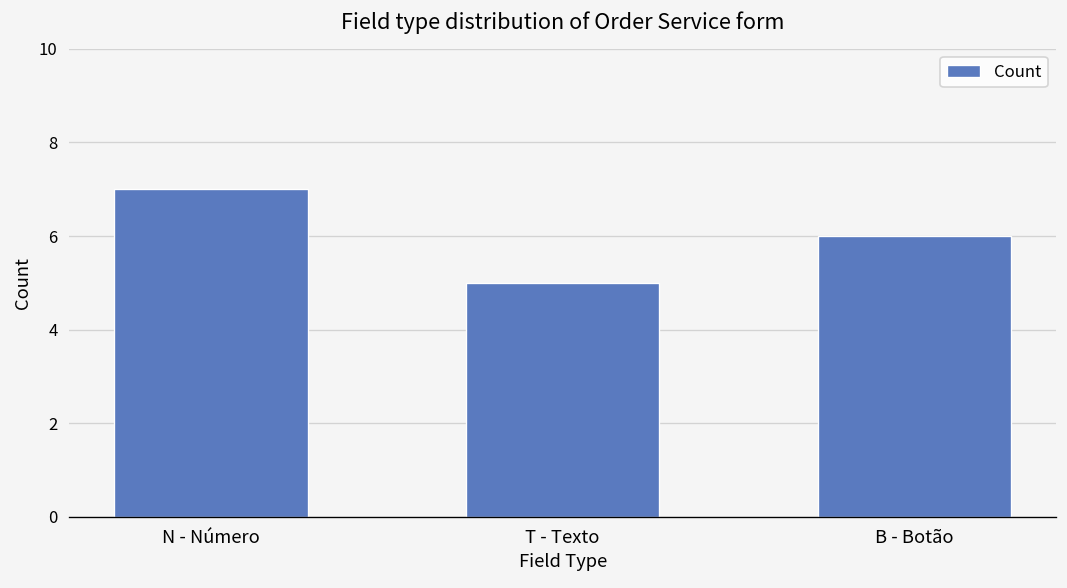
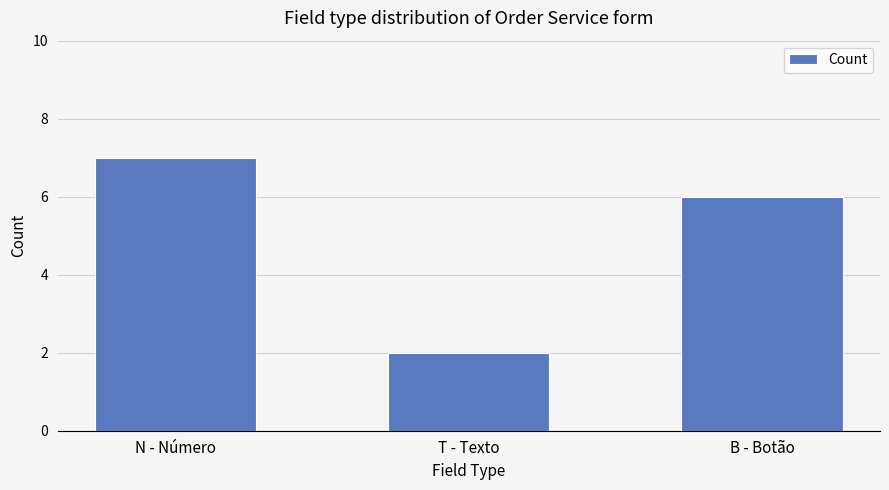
  {
    "N - Número": 7,
-   "T - Texto": 5,
+   "T - Texto": 2,
    "B - Botão": 6
  }
